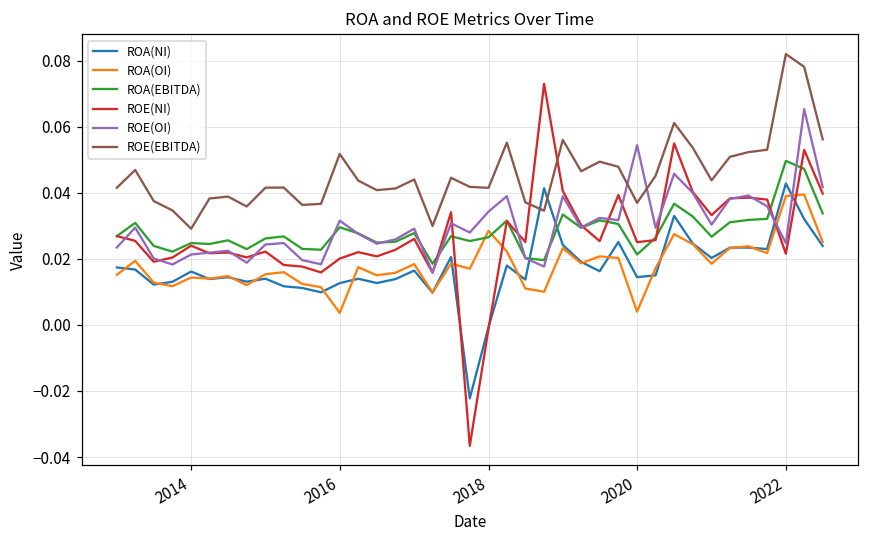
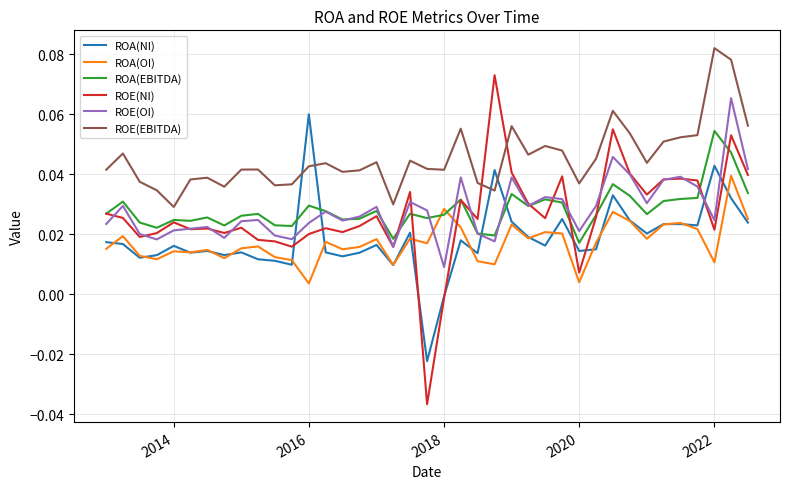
  {
    "ROA(NI)": {
      "2014": 0.016,
-     "2016": 0.013,
+     "2016": 0.060,
      "2020": 0.014,
      "2022": 0.043
    },
    "ROA(OI)": {
      "2014": 0.014,
      "2016": 0.004,
      "2018": 0.028,
      "2020": 0.004,
-     "2022": 0.039
+     "2022": 0.011
    },
    "ROA(EBITDA)": {
      "2016": 0.030,
      "2018": 0.027,
-     "2020": 0.021,
-     "2022": 0.050
+     "2020": 0.017,
+     "2022": 0.054
    },
    "ROE(NI)": {
      "2016": 0.020,
-     "2020": 0.025,
+     "2020": 0.007,
      "2022": 0.022
    },
    "ROE(OI)": {
      "2014": 0.021,
-     "2016": 0.032,
-     "2018": 0.034,
-     "2020": 0.054,
+     "2016": 0.024,
+     "2018": 0.009,
+     "2020": 0.021,
      "2022": 0.025
    },
    "ROE(EBITDA)": {
      "2014": 0.029,
-     "2016": 0.052,
+     "2016": 0.043,
      "2018": 0.041,
      "2020": 0.037,
      "2022": 0.082
    }
  }
